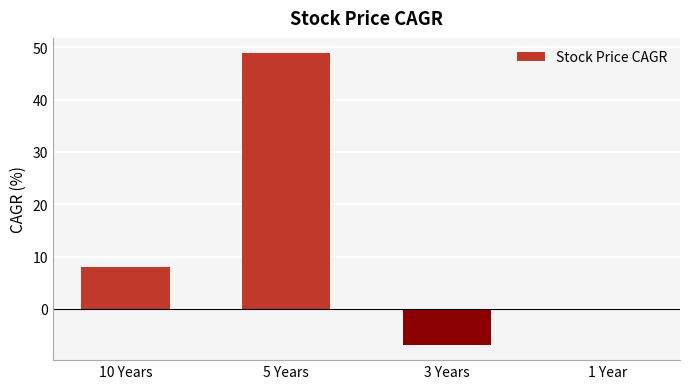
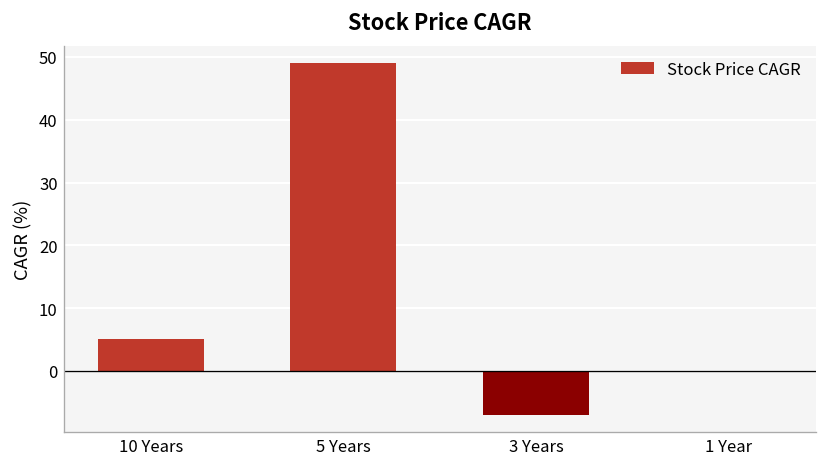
  {
-   "10 Years": 8,
+   "10 Years": 5,
    "5 Years": 49,
    "3 Years": -7,
    "1 Year": 0
  }
